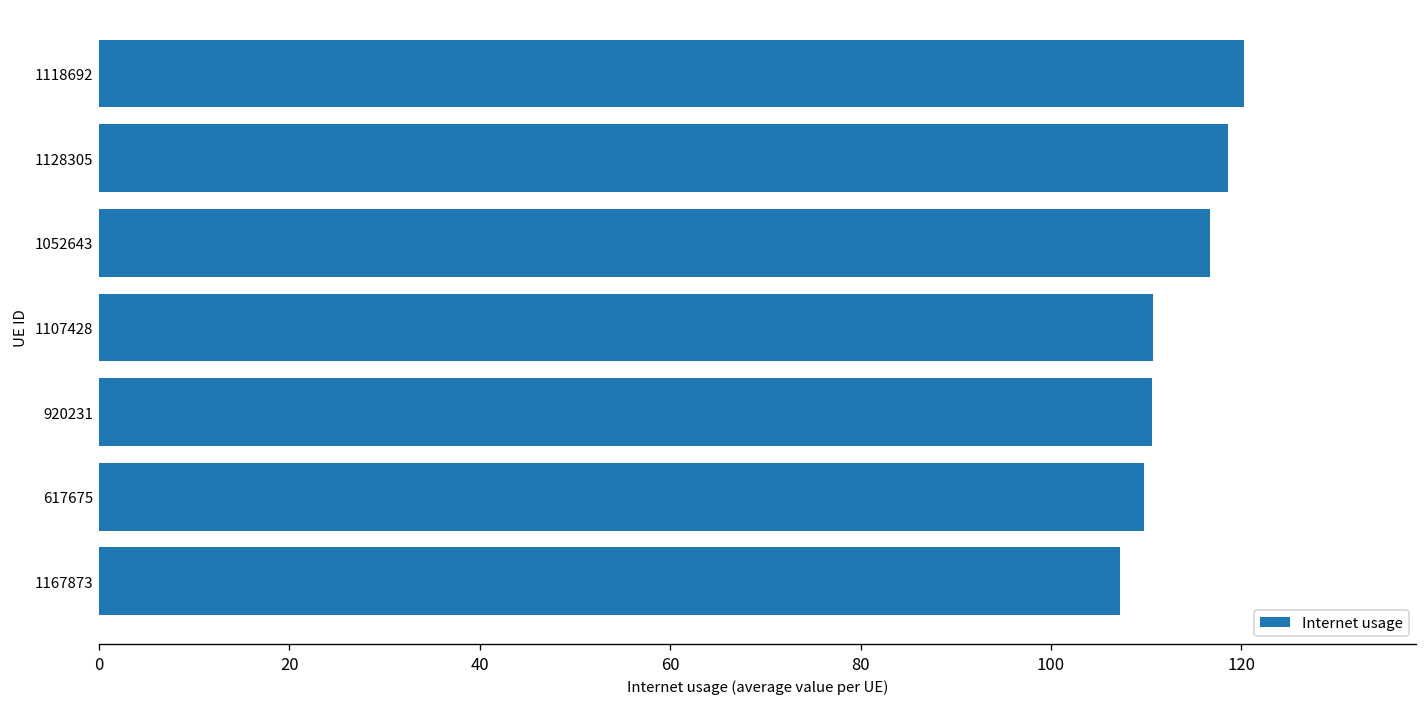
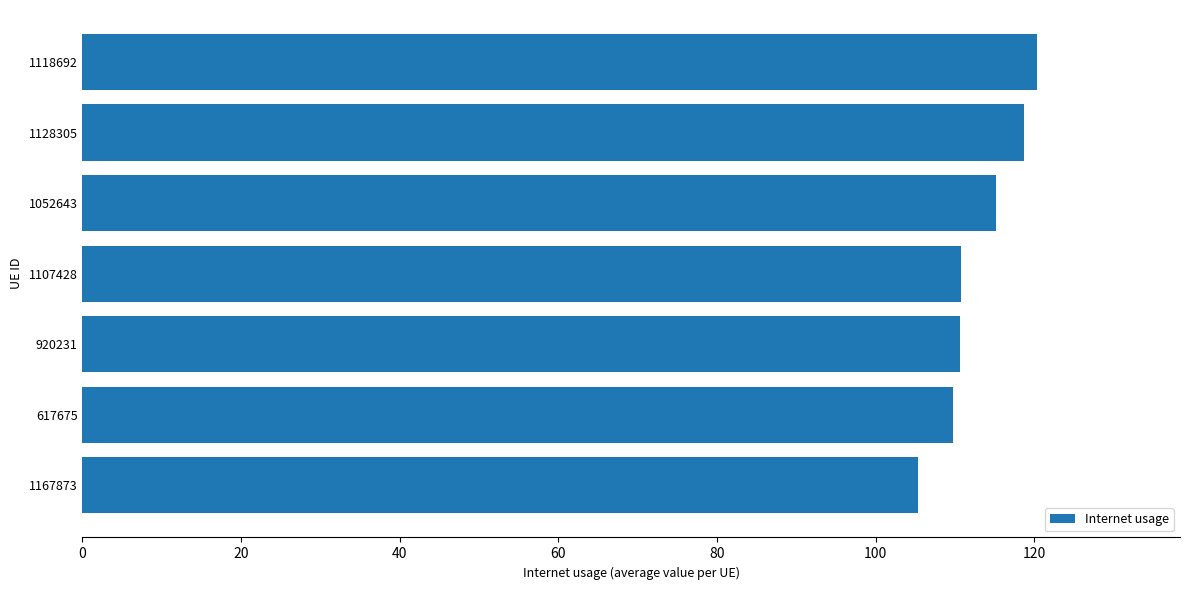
  {
    "1118692": 120,
    "1128305": 119,
-   "1052643": 117,
+   "1052643": 115,
    "1107428": 111,
    "920231": 111,
    "617675": 110,
-   "1167873": 107
+   "1167873": 105
  }
